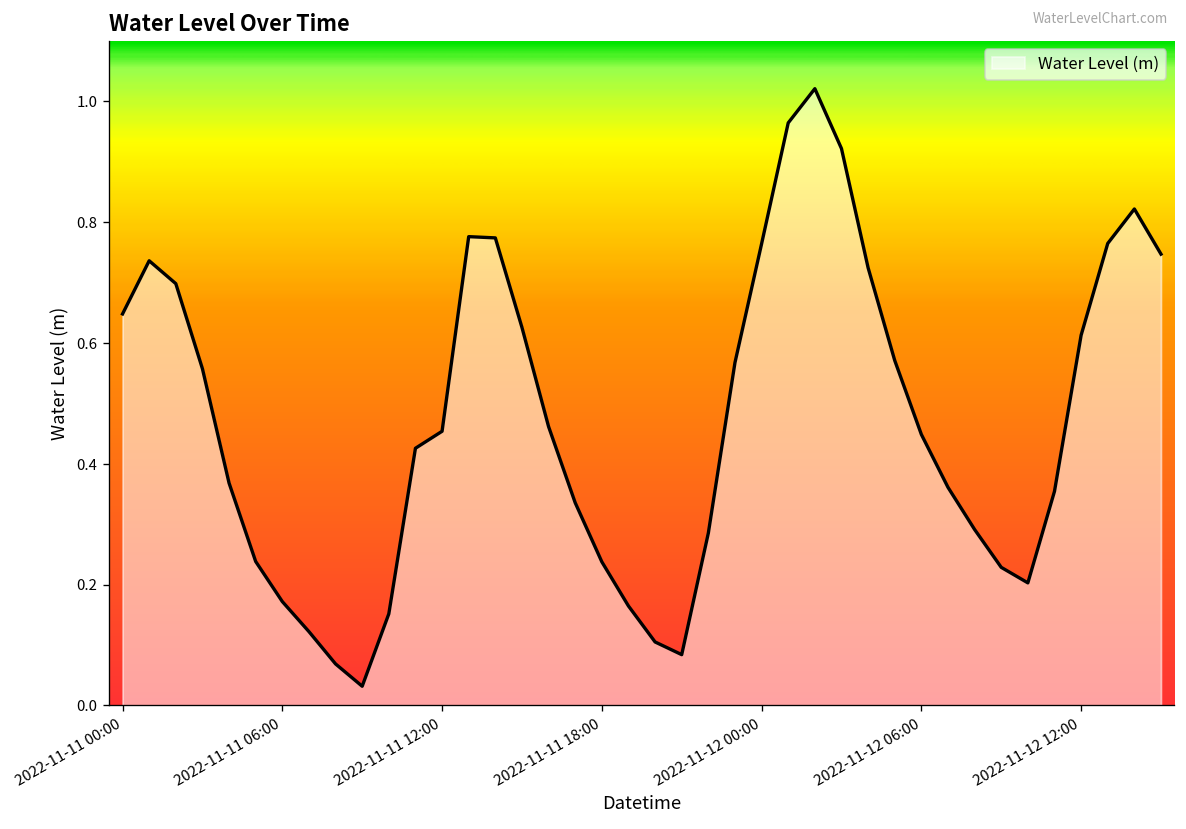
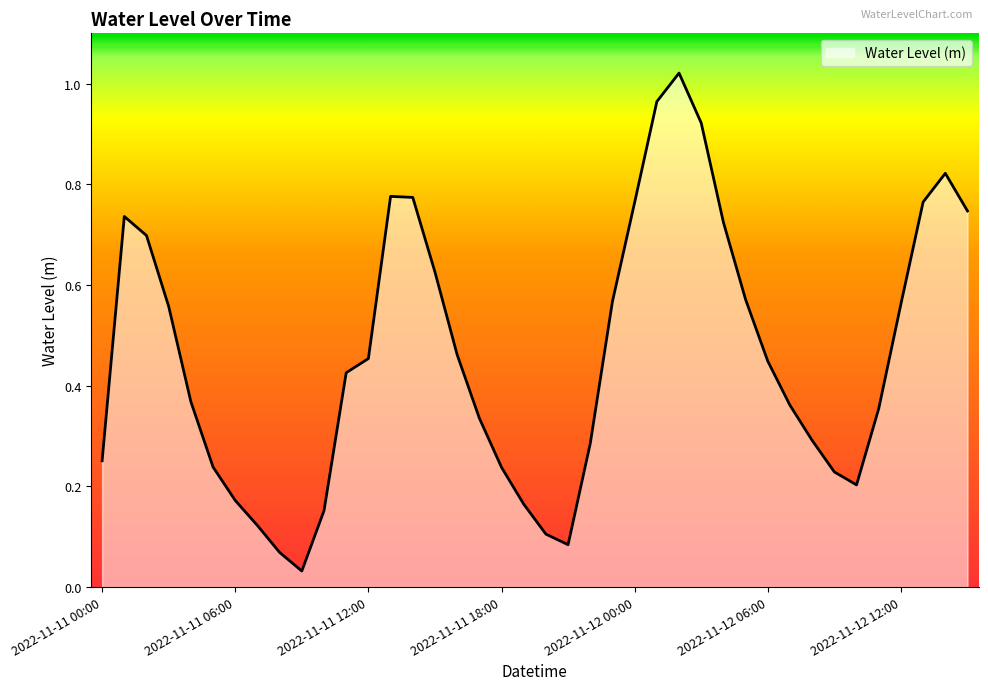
  {
-   "2022-11-11 00:00": 0.65,
+   "2022-11-11 00:00": 0.25,
    "2022-11-11 06:00": 0.17,
    "2022-11-11 12:00": 0.45,
    "2022-11-11 18:00": 0.24,
    "2022-11-12 00:00": 0.76,
    "2022-11-12 06:00": 0.45,
-   "2022-11-12 12:00": 0.61
+   "2022-11-12 12:00": 0.56
  }
